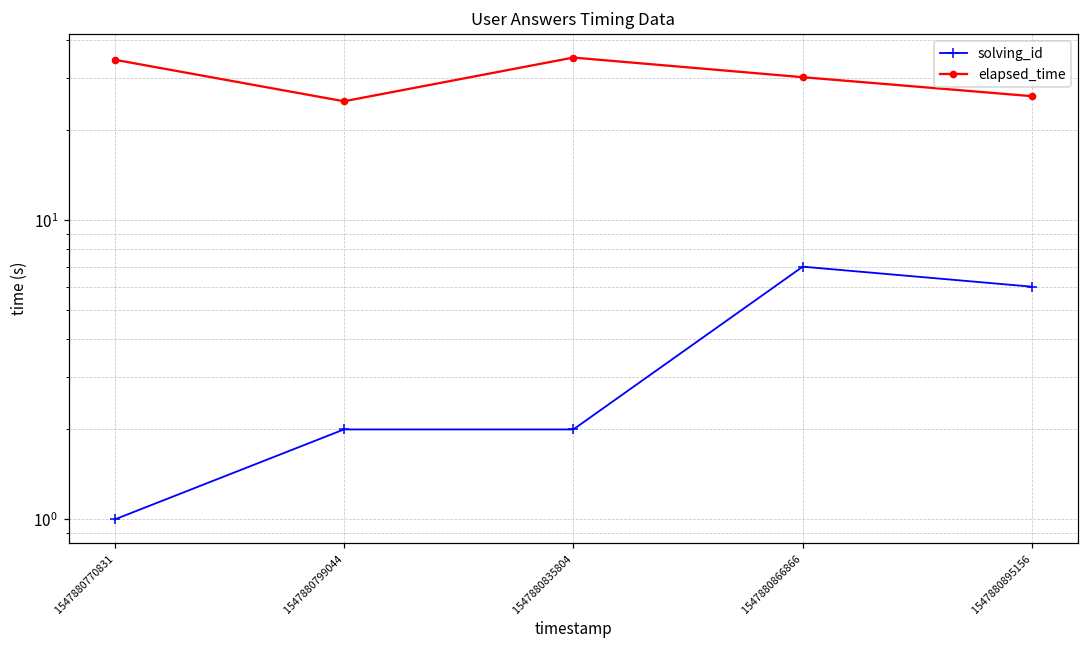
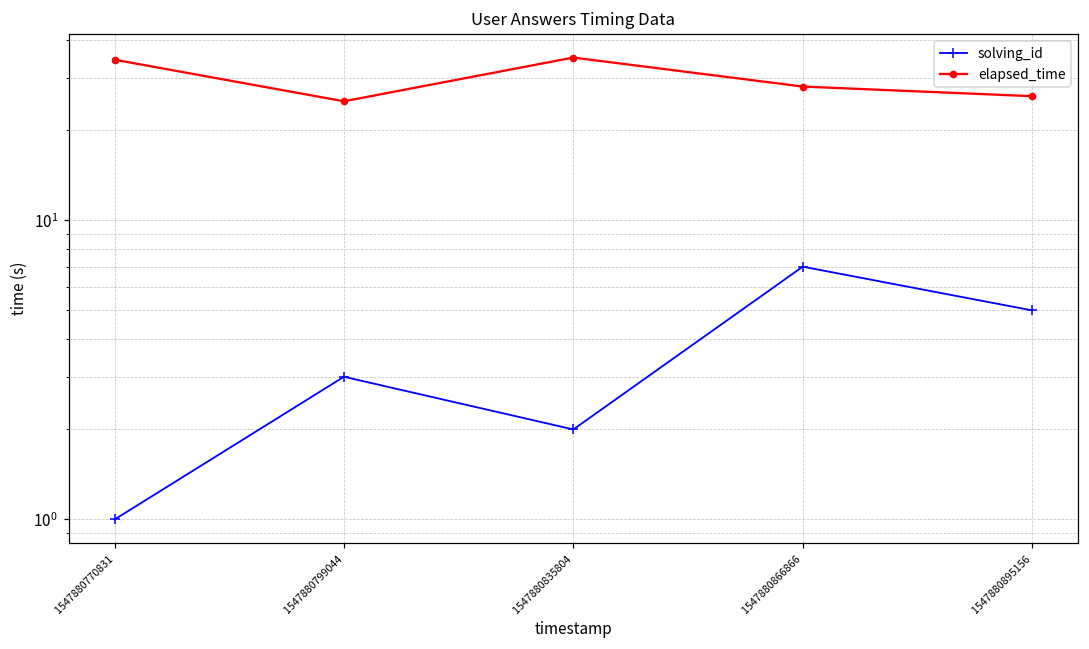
  {
    "solving_id": {
      "1547880770831": 1,
-     "1547880799044": 2,
+     "1547880799044": 3,
      "1547880835804": 2,
      "1547880866866": 7,
-     "1547880895156": 6
+     "1547880895156": 5
    },
    "elapsed_time": {
      "1547880770831": 34,
      "1547880799044": 25,
      "1547880835804": 35,
-     "1547880866866": 30,
+     "1547880866866": 28,
      "1547880895156": 26
    }
  }
